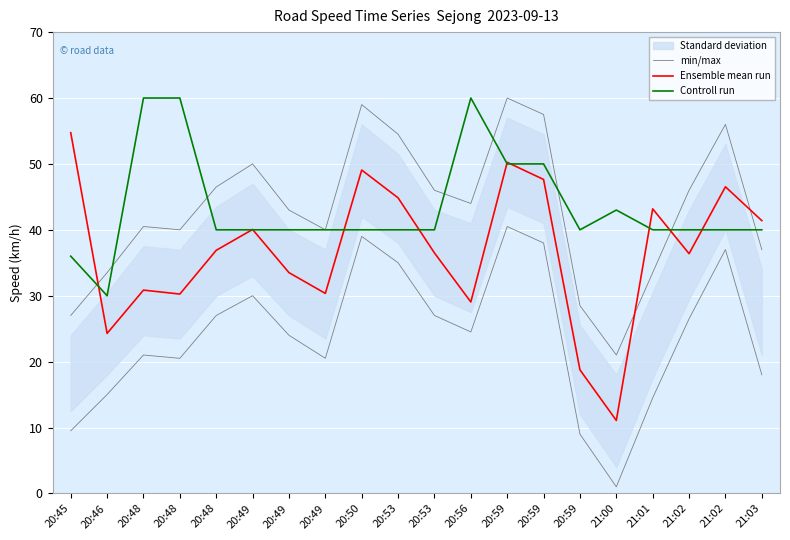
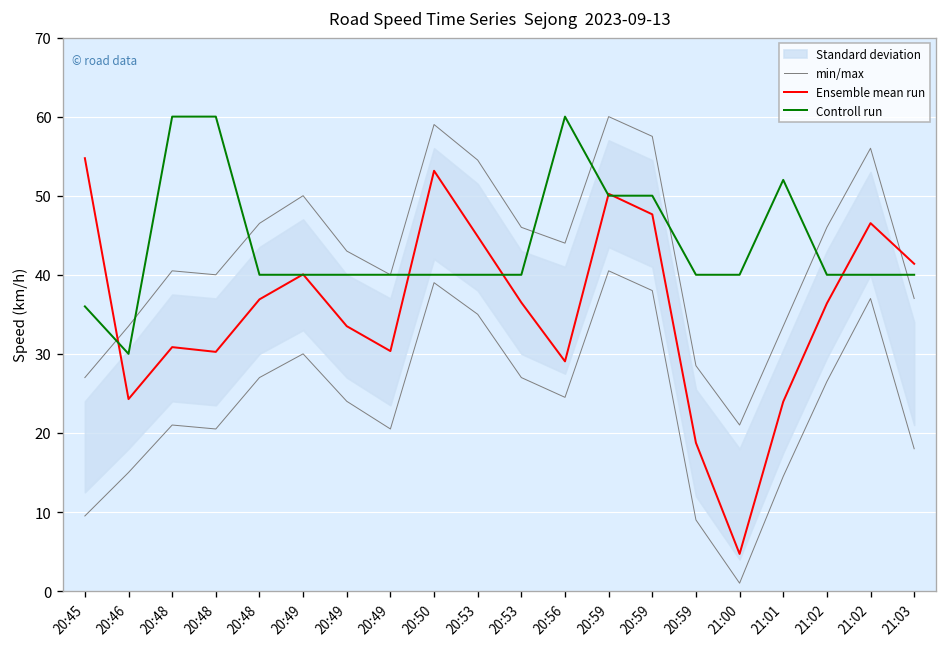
  {
    "Ensemble mean run": {
      "20:45": 55,
      "20:46": 24,
-     "20:50": 49,
+     "20:50": 53,
      "20:56": 29,
-     "21:00": 11,
-     "21:01": 43,
+     "21:00": 5,
+     "21:01": 24,
      "21:03": 41
    },
    "Controll run": {
      "20:45": 36,
      "20:46": 30,
      "20:50": 40,
      "20:56": 60,
-     "21:00": 43,
-     "21:01": 40,
+     "21:00": 40,
+     "21:01": 52,
      "21:03": 40
    }
  }
